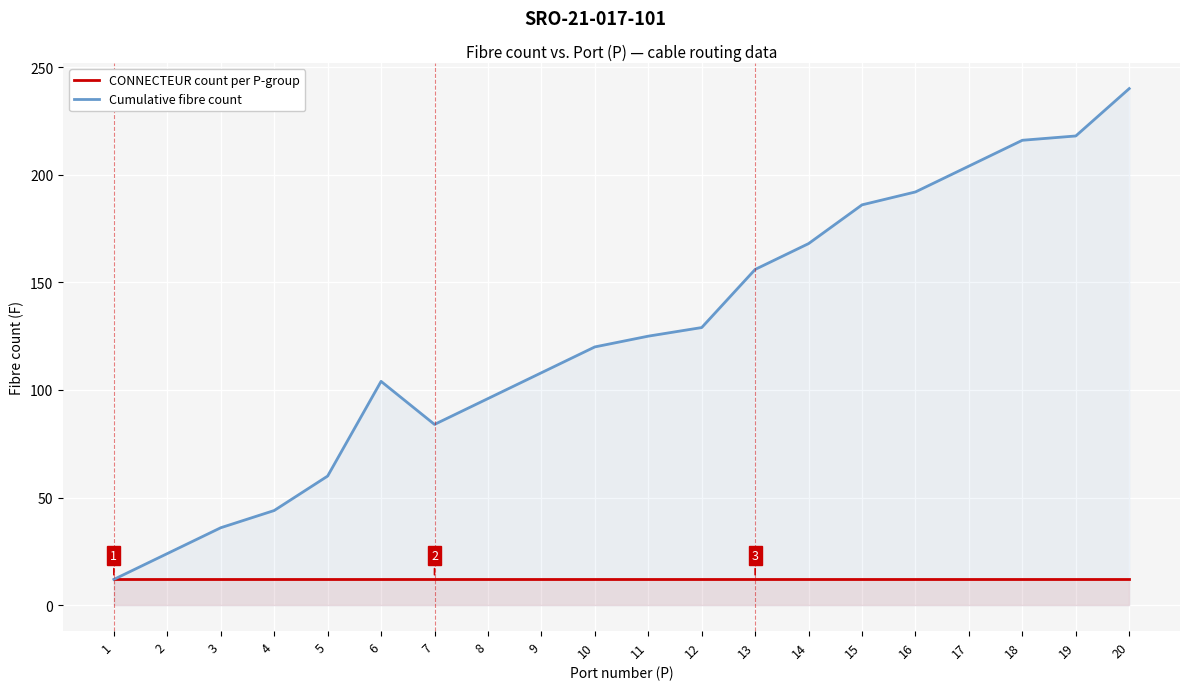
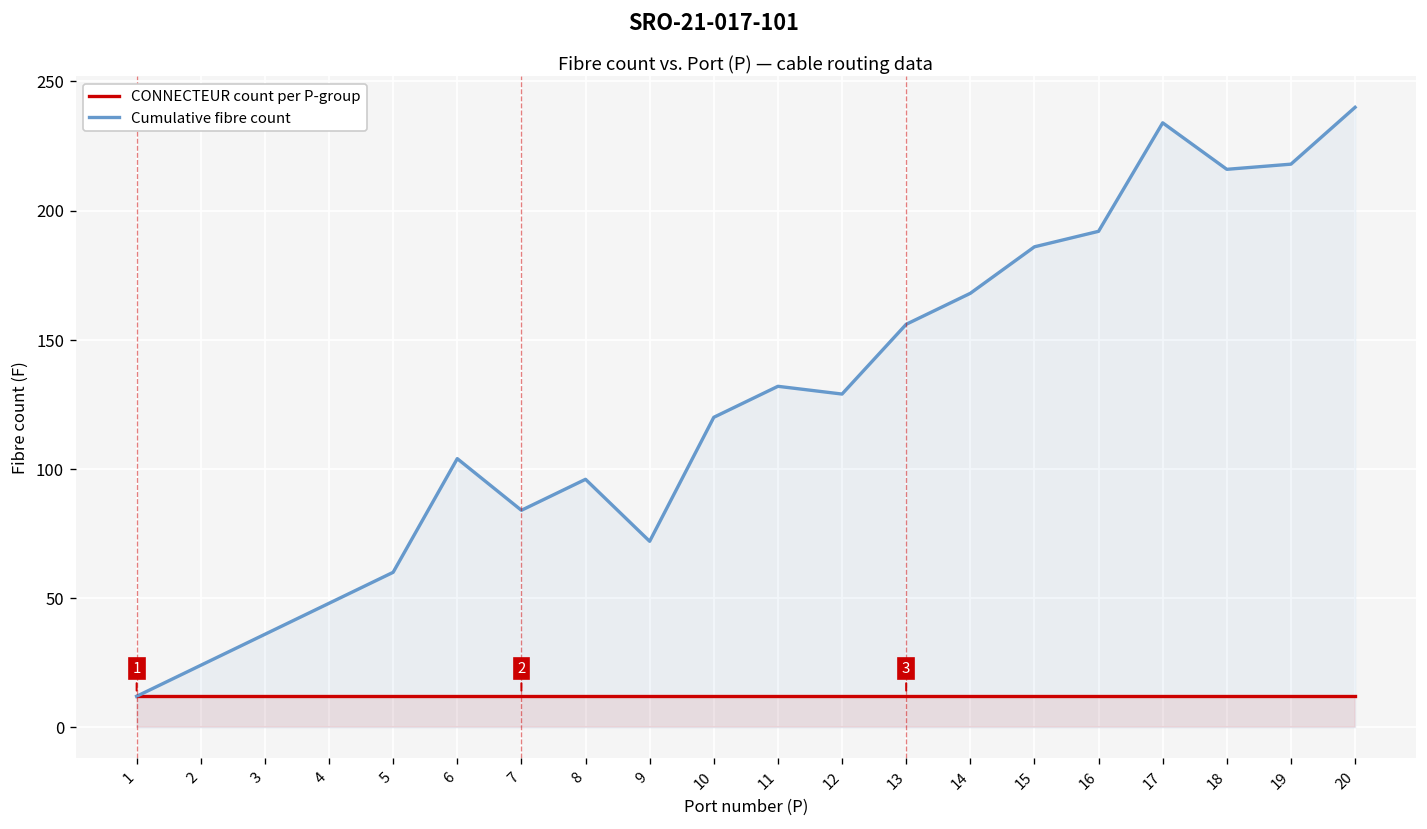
  {
    "CONNECTEUR count per P-group": {
      "2": 12,
      "3": 12,
      "4": 12,
      "5": 12,
      "6": 12,
      "8": 12,
      "9": 12,
      "10": 12,
      "11": 12,
      "12": 12,
      "14": 12,
      "15": 12,
      "16": 12,
      "17": 12,
      "18": 12,
      "19": 12,
      "20": 12
    },
    "Cumulative fibre count": {
      "2": 24,
      "3": 36,
-     "4": 44,
+     "4": 48,
      "5": 60,
      "6": 104,
      "7": 84,
      "8": 96,
-     "9": 108,
+     "9": 72,
      "10": 120,
-     "11": 125,
+     "11": 132,
      "12": 129,
      "13": 156,
      "14": 168,
      "15": 186,
      "16": 192,
-     "17": 204,
+     "17": 234,
      "18": 216,
      "19": 218,
      "20": 240
    }
  }
